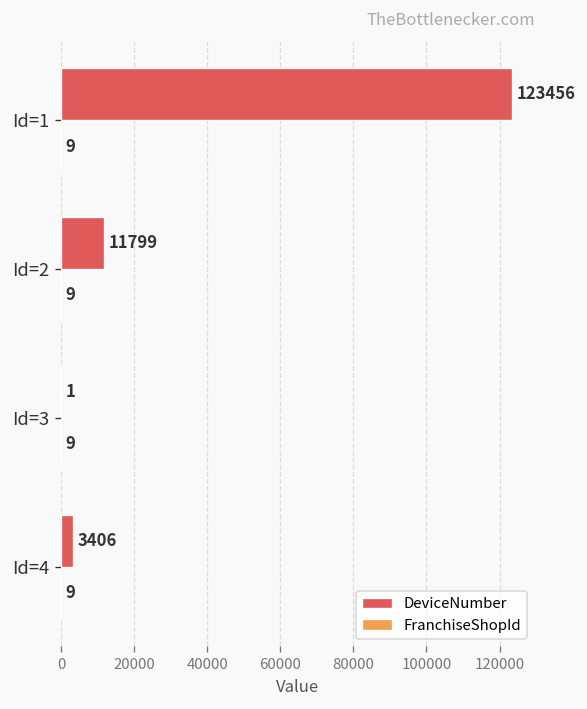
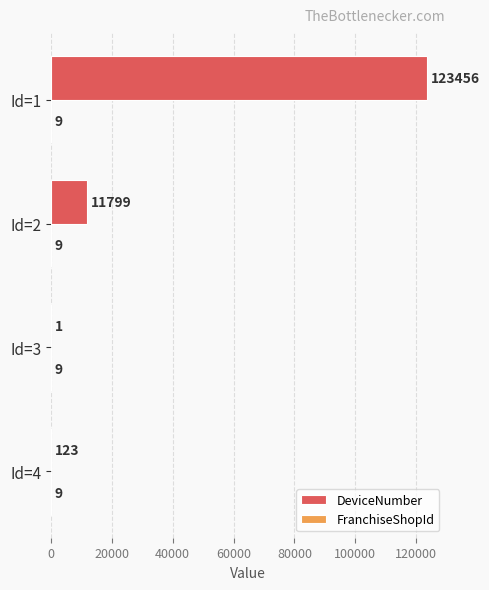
  {
    "DeviceNumber": {
      "Id=1": 123456,
      "Id=2": 11799,
      "Id=3": 1,
-     "Id=4": 3406
+     "Id=4": 123
    },
    "FranchiseShopId": {
      "Id=1": 9,
      "Id=2": 9,
      "Id=3": 9,
      "Id=4": 9
    }
  }
